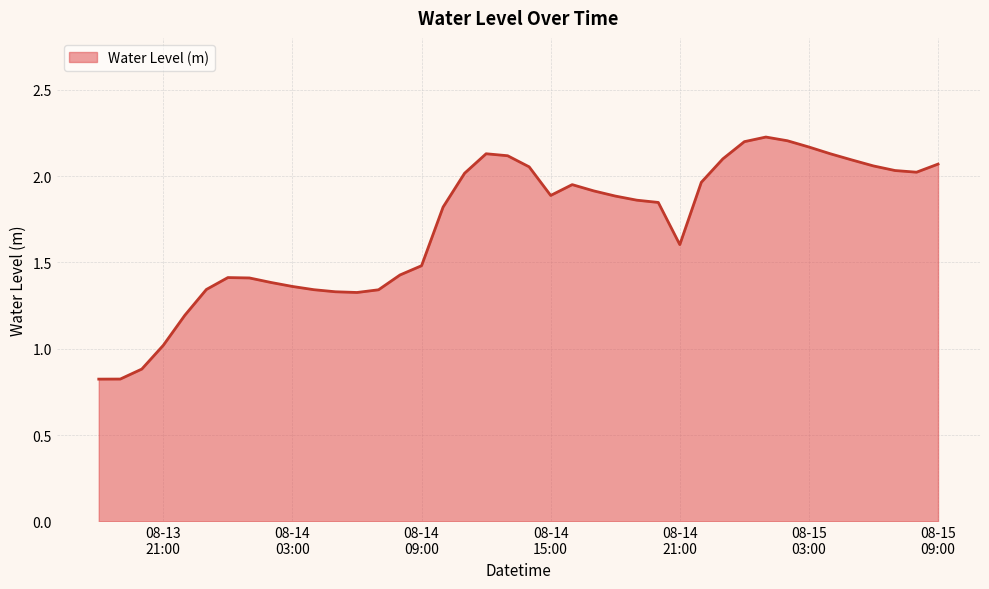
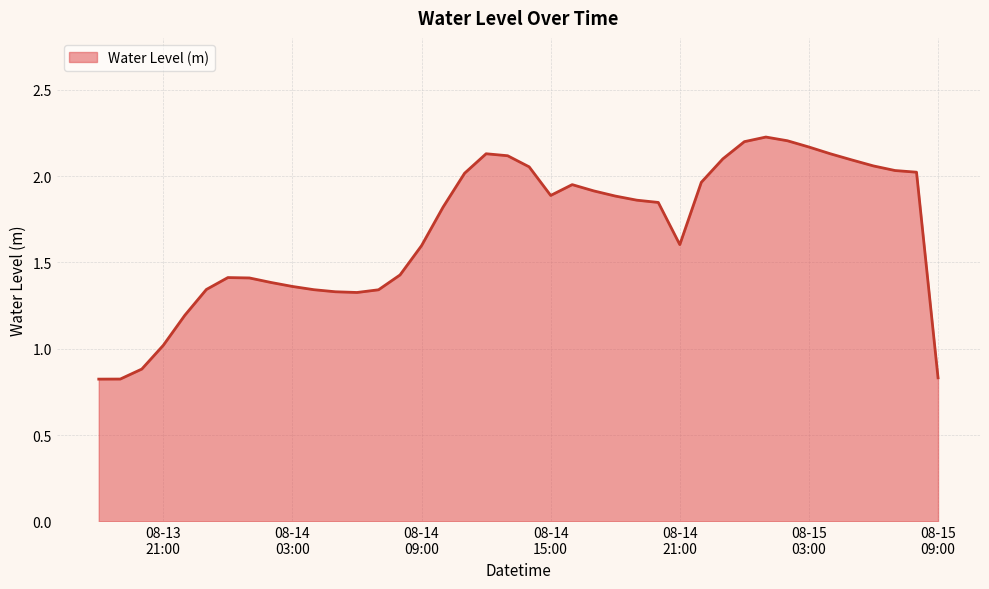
  {
    "08-13 21:00": 1.02,
    "08-14 03:00": 1.36,
-   "08-14 09:00": 1.48,
+   "08-14 09:00": 1.60,
    "08-14 15:00": 1.89,
    "08-14 21:00": 1.60,
    "08-15 03:00": 2.17,
-   "08-15 09:00": 2.07
+   "08-15 09:00": 0.83
  }
